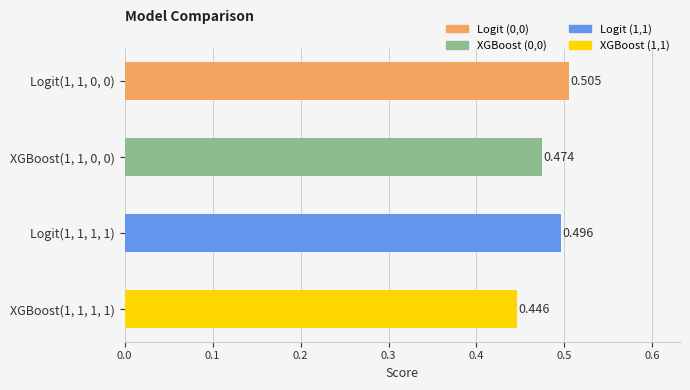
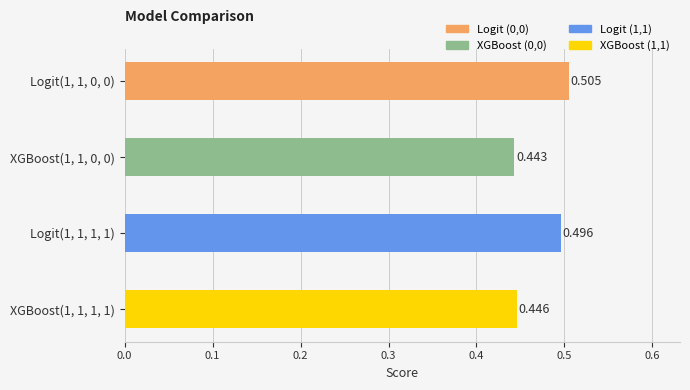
  {
    "Logit(1, 1, 0, 0)": 0.505,
-   "XGBoost(1, 1, 0, 0)": 0.474,
+   "XGBoost(1, 1, 0, 0)": 0.443,
    "Logit(1, 1, 1, 1)": 0.496,
    "XGBoost(1, 1, 1, 1)": 0.446
  }
